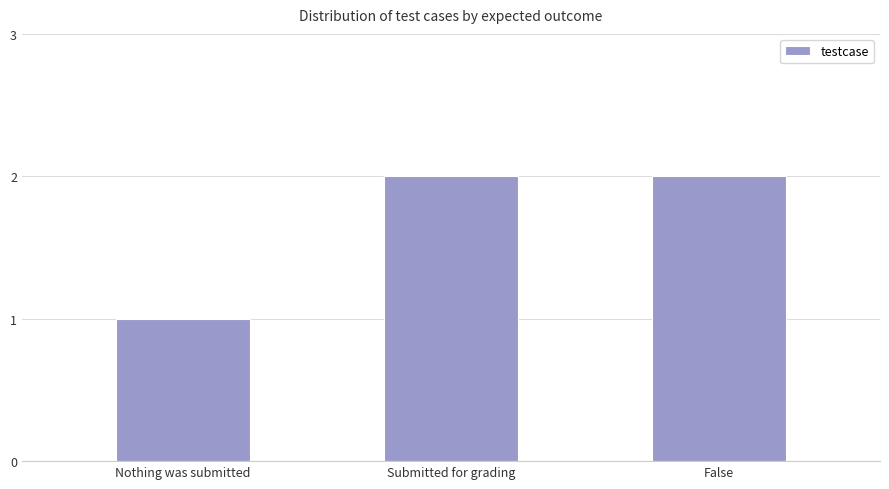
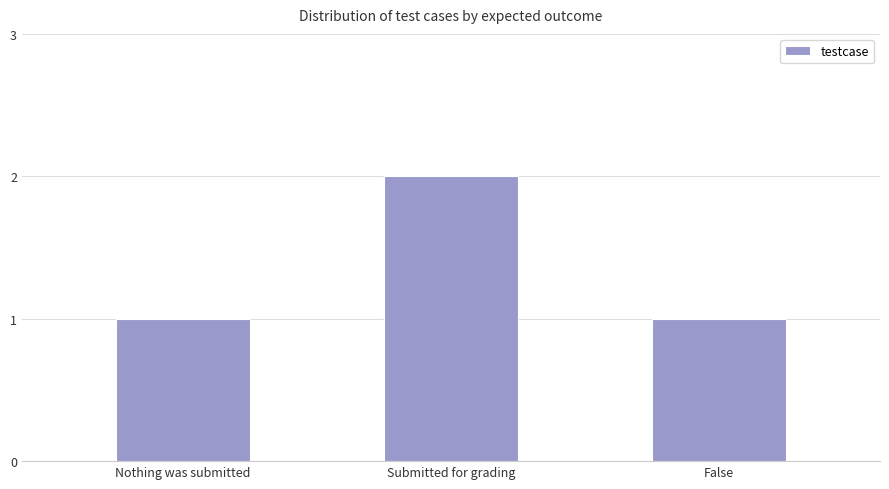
  {
    "Nothing was submitted": 1,
    "Submitted for grading": 2,
-   "False": 2
+   "False": 1
  }
